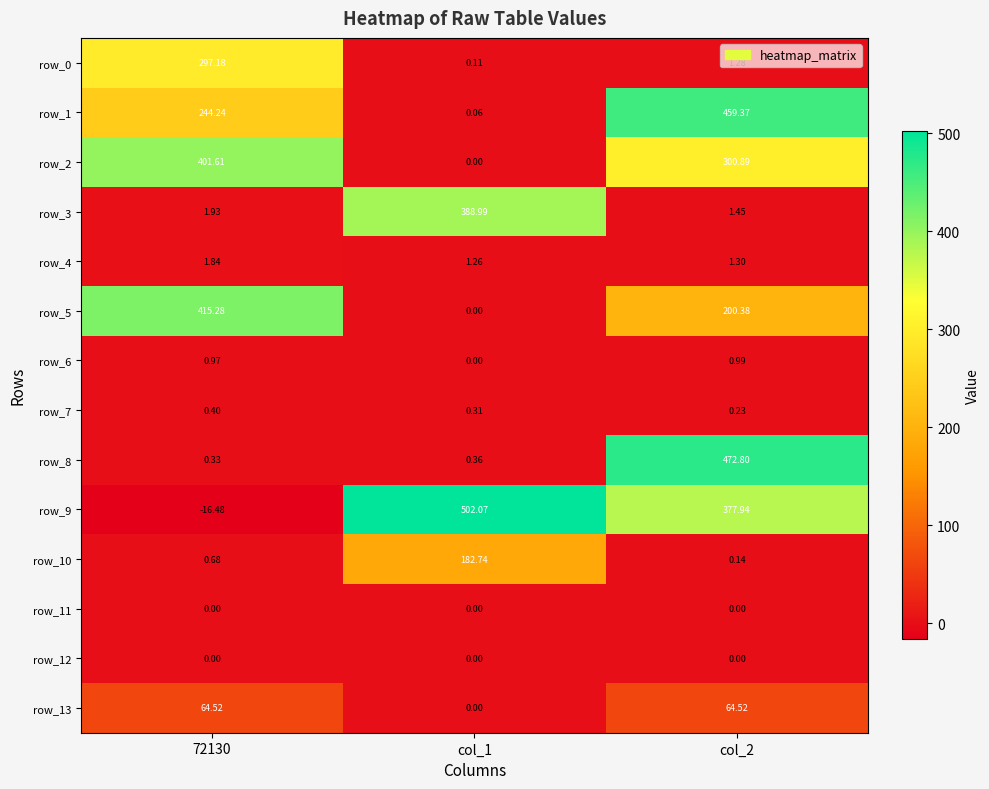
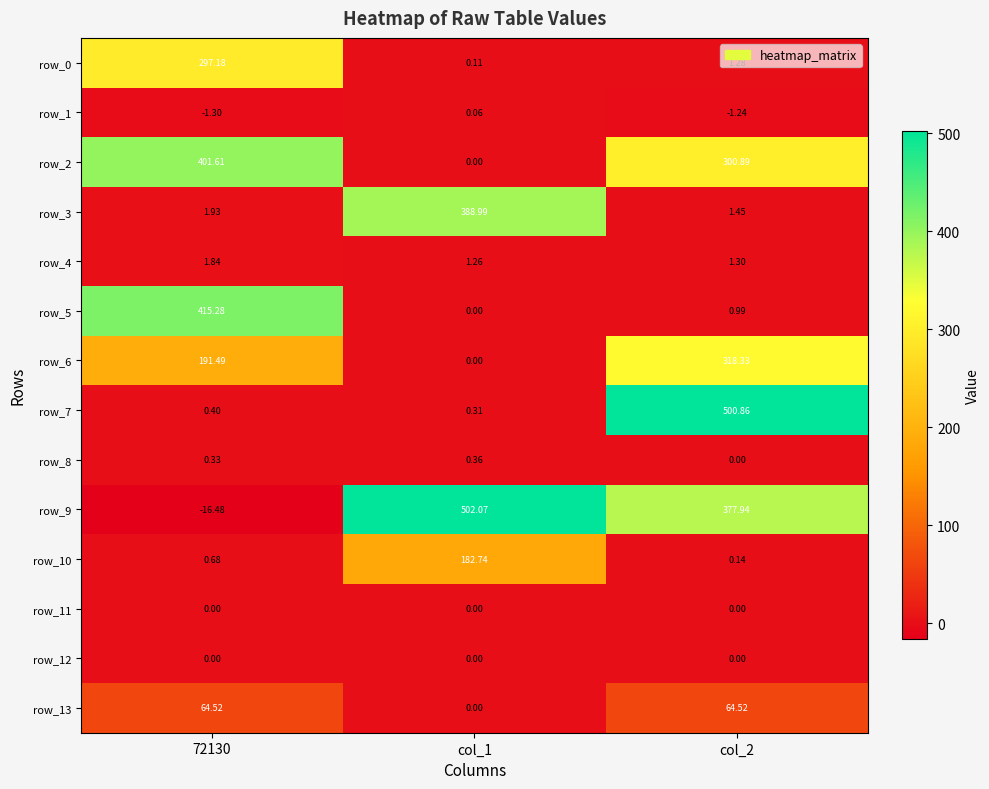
  {
    "row_0": {
      "72130": 297.18,
      "col_1": 0.11
    },
    "row_1": {
-     "72130": 244.24,
+     "72130": -1.30,
      "col_1": 0.06,
-     "col_2": 459.37
+     "col_2": -1.24
    },
    "row_2": {
      "72130": 401.61,
      "col_1": 0.00,
      "col_2": 300.89
    },
    "row_3": {
      "72130": 1.93,
      "col_1": 388.99,
      "col_2": 1.45
    },
    "row_4": {
      "72130": 1.84,
      "col_1": 1.26,
      "col_2": 1.30
    },
    "row_5": {
      "72130": 415.28,
      "col_1": 0.00,
-     "col_2": 200.38
+     "col_2": 0.99
    },
    "row_6": {
-     "72130": 0.97,
+     "72130": 191.49,
      "col_1": 0.00,
-     "col_2": 0.99
+     "col_2": 318.33
    },
    "row_7": {
      "72130": 0.40,
      "col_1": 0.31,
-     "col_2": 0.23
+     "col_2": 500.86
    },
    "row_8": {
      "72130": 0.33,
      "col_1": 0.36,
-     "col_2": 472.80
+     "col_2": 0.00
    },
    "row_9": {
      "72130": -16.48,
      "col_1": 502.07,
      "col_2": 377.94
    },
    "row_10": {
      "72130": 0.68,
      "col_1": 182.74,
      "col_2": 0.14
    },
    "row_11": {
      "72130": 0.00,
      "col_1": 0.00,
      "col_2": 0.00
    },
    "row_12": {
      "72130": 0.00,
      "col_1": 0.00,
      "col_2": 0.00
    },
    "row_13": {
      "72130": 64.52,
      "col_1": 0.00,
      "col_2": 64.52
    }
  }
